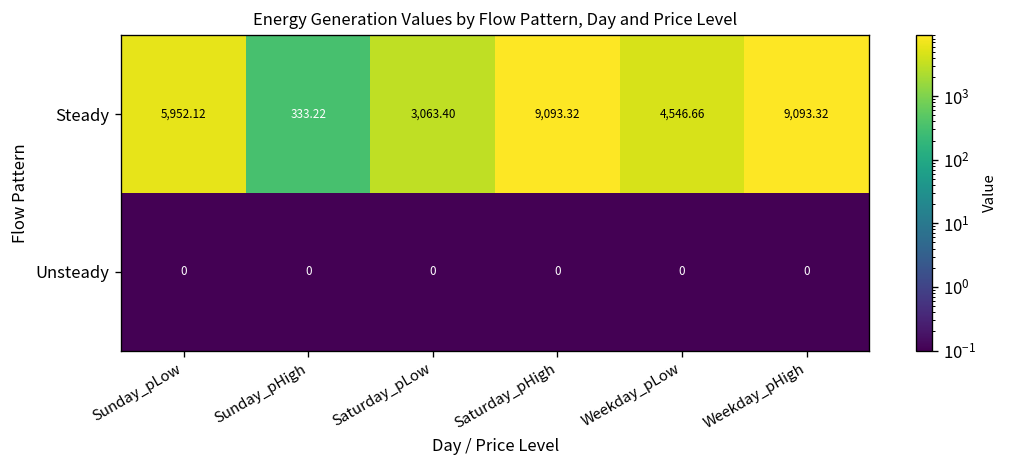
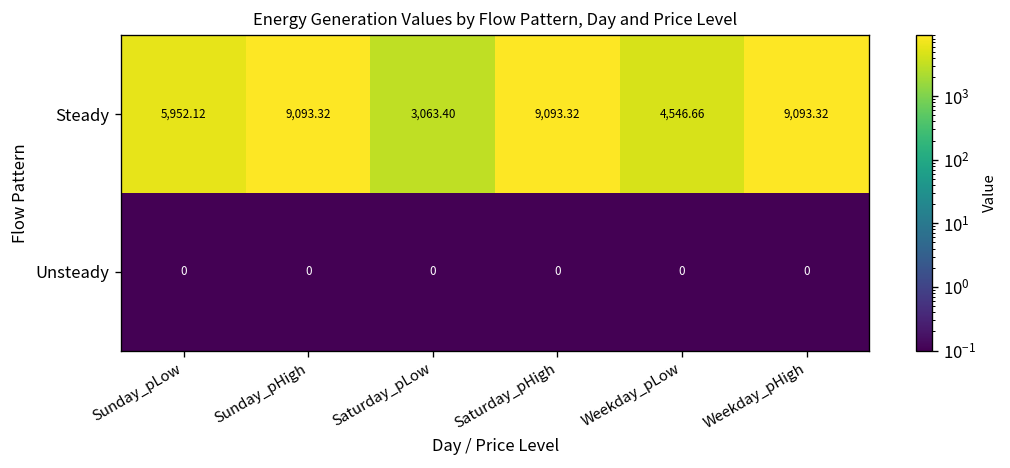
  {
    "Steady": {
      "Sunday_pLow": "5,952.12",
-     "Sunday_pHigh": "333.22",
+     "Sunday_pHigh": "9,093.32",
      "Saturday_pLow": "3,063.40",
      "Saturday_pHigh": "9,093.32",
      "Weekday_pLow": "4,546.66",
      "Weekday_pHigh": "9,093.32"
    },
    "Unsteady": {
      "Sunday_pLow": "0",
      "Sunday_pHigh": "0",
      "Saturday_pLow": "0",
      "Saturday_pHigh": "0",
      "Weekday_pLow": "0",
      "Weekday_pHigh": "0"
    }
  }
